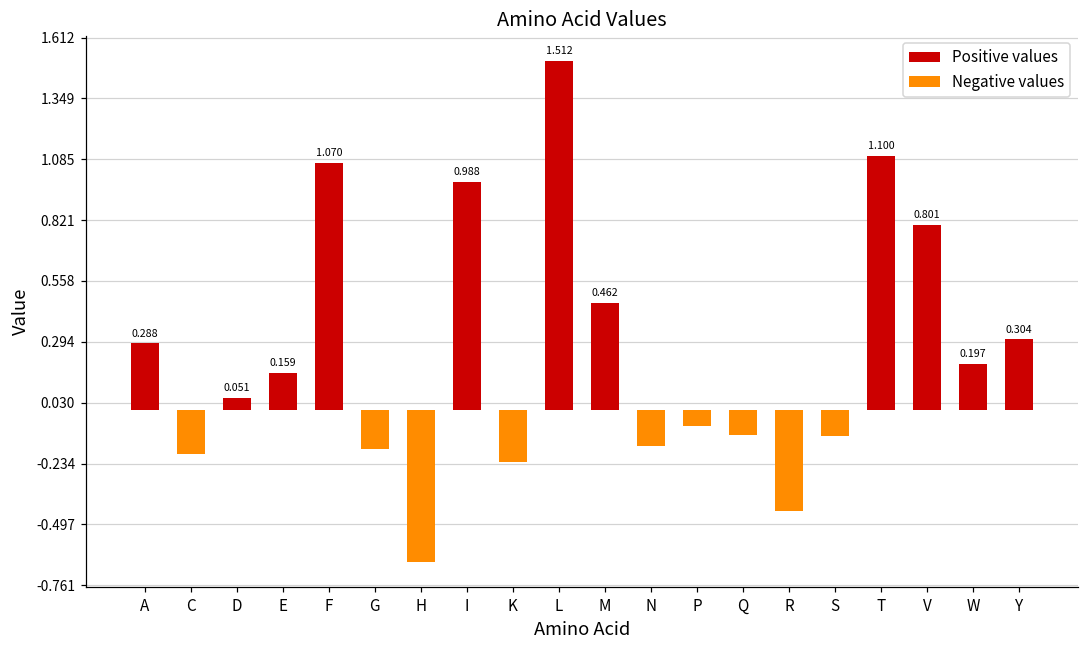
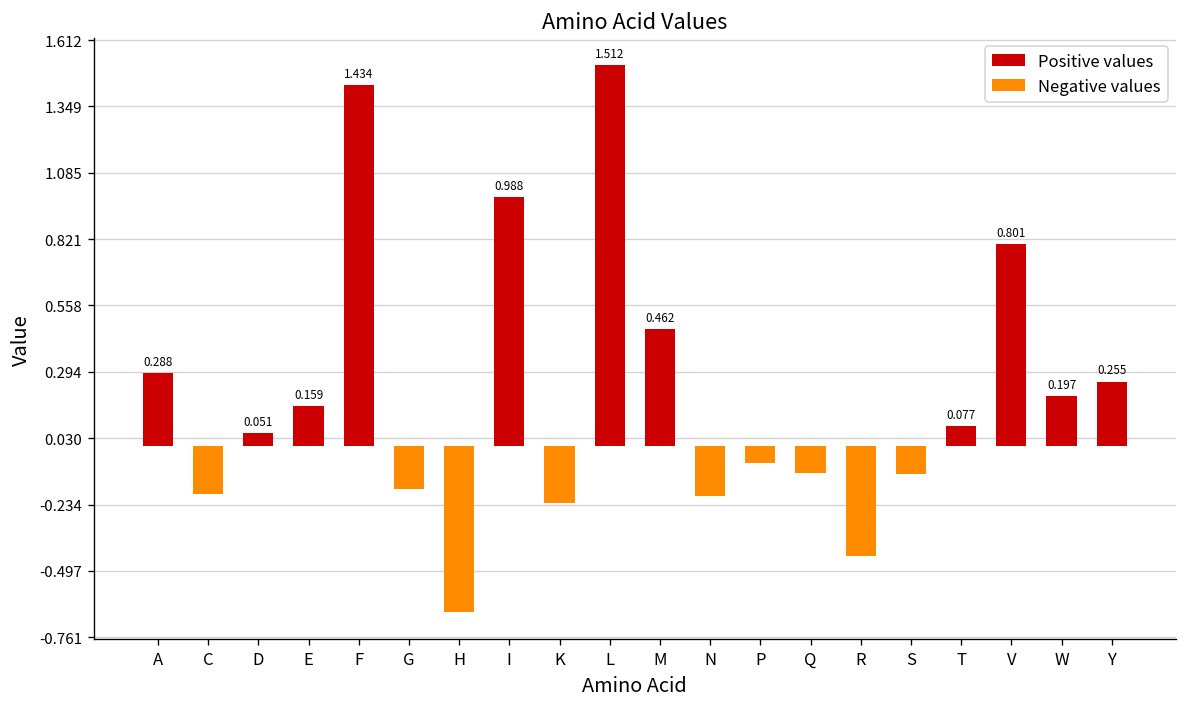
  {
    "Positive values": {
      "A": 0.288,
      "D": 0.051,
      "E": 0.159,
-     "F": 1.070,
+     "F": 1.434,
      "I": 0.988,
      "L": 1.512,
      "M": 0.462,
-     "T": 1.100,
+     "T": 0.077,
      "V": 0.801,
      "W": 0.197,
-     "Y": 0.304
+     "Y": 0.255
    },
    "Negative values": {
      "A": 0.00,
      "C": -0.19,
      "D": 0.00,
      "E": 0.00,
      "F": 0.00,
      "G": -0.17,
      "H": -0.66,
      "I": 0.00,
      "K": -0.23,
      "L": 0.00,
      "M": 0.00,
-     "N": -0.16,
+     "N": -0.20,
      "P": -0.07,
      "Q": -0.11,
      "R": -0.44,
      "S": -0.11,
      "T": 0.00,
      "V": 0.00,
      "W": 0.00,
      "Y": 0.00
    }
  }
